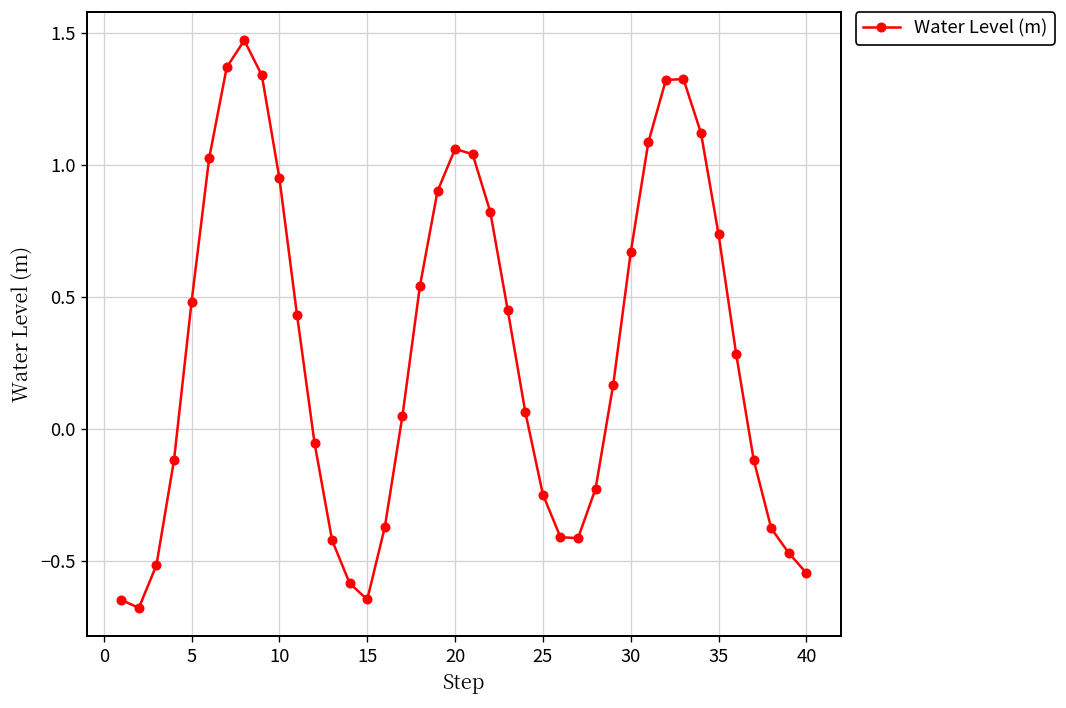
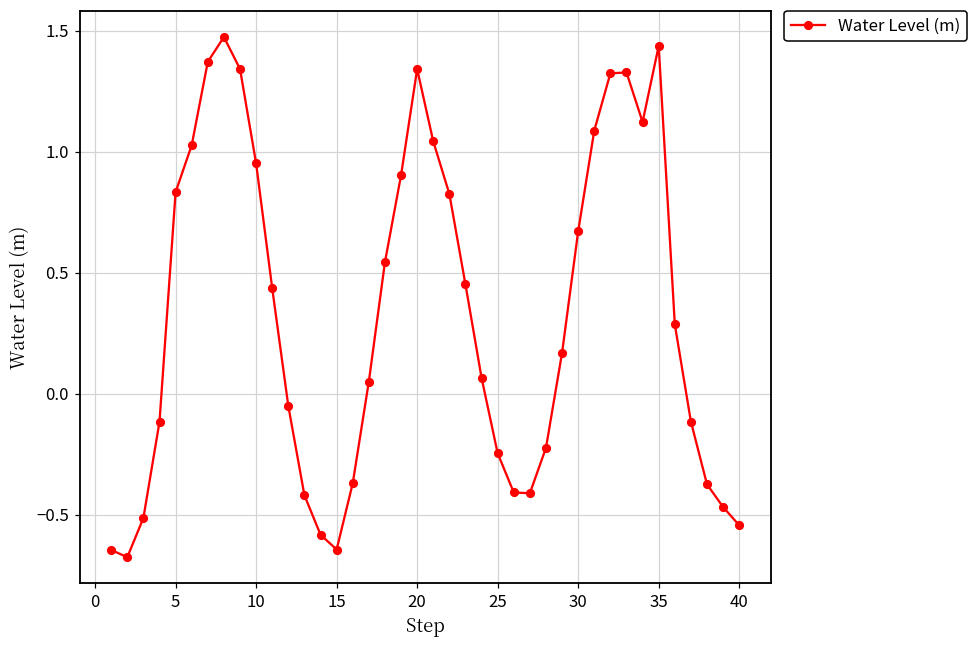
  {
-   "5": 0.48,
+   "5": 0.83,
    "10": 0.95,
    "15": -0.64,
-   "20": 1.06,
+   "20": 1.34,
    "25": -0.25,
    "30": 0.67,
-   "35": 0.74,
+   "35": 1.44,
    "40": -0.54
  }
